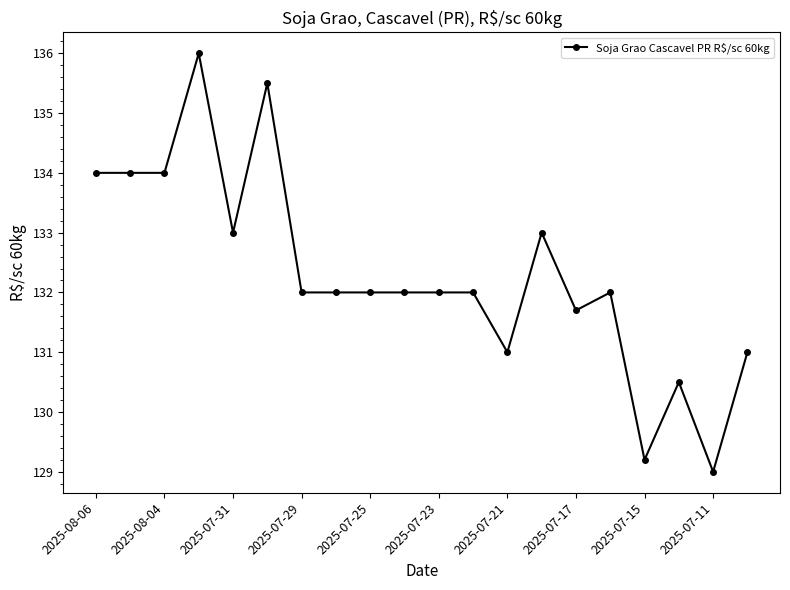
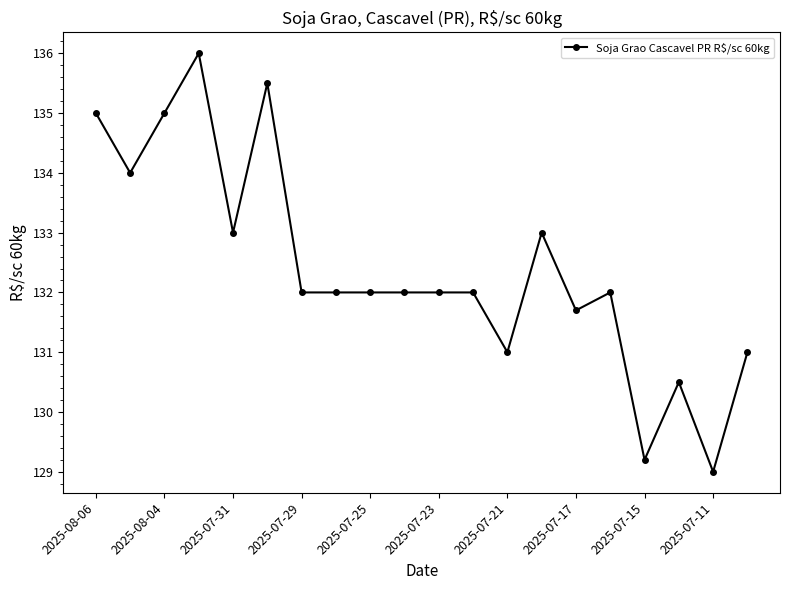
  {
-   "2025-08-06": 134,
-   "2025-08-04": 134,
+   "2025-08-06": 135,
+   "2025-08-04": 135,
    "2025-07-31": 133,
    "2025-07-29": 132,
    "2025-07-25": 132,
    "2025-07-23": 132,
    "2025-07-21": 131,
    "2025-07-17": 131.7,
    "2025-07-15": 129.2,
    "2025-07-11": 129
  }
